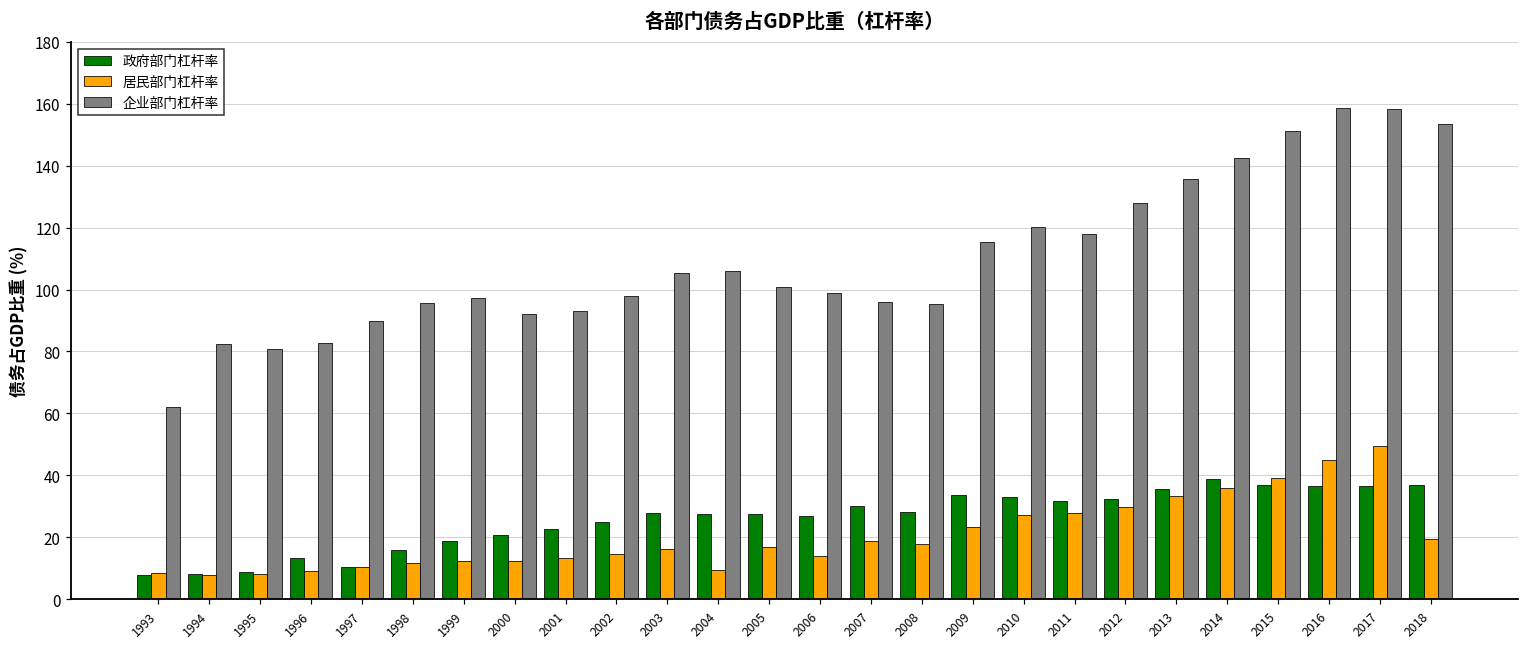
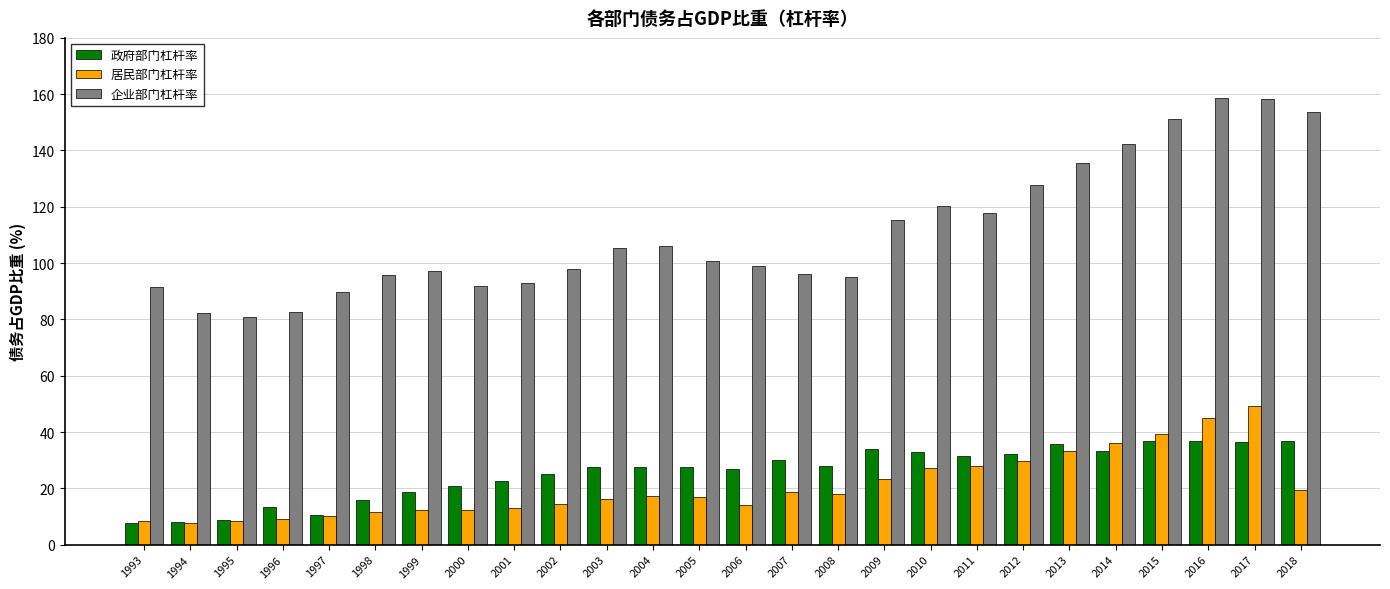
  {
    "政府部门杠杆率": {
      "1993": 8,
      "1994": 8,
      "1995": 9,
      "1996": 13,
      "1997": 10,
      "1998": 16,
      "1999": 19,
      "2000": 21,
      "2001": 23,
      "2002": 25,
      "2003": 28,
      "2004": 28,
      "2005": 27,
      "2006": 27,
      "2007": 30,
      "2008": 28,
      "2009": 34,
      "2010": 33,
      "2011": 32,
      "2012": 32,
      "2013": 36,
-     "2014": 39,
+     "2014": 33,
      "2015": 37,
      "2016": 37,
      "2017": 36,
      "2018": 37
    },
    "居民部门杠杆率": {
      "1993": 8,
      "1994": 8,
      "1995": 8,
      "1996": 9,
      "1997": 10,
      "1998": 12,
      "1999": 12,
      "2000": 12,
      "2001": 13,
      "2002": 15,
      "2003": 16,
-     "2004": 10,
+     "2004": 17,
      "2005": 17,
      "2006": 14,
      "2007": 19,
      "2008": 18,
      "2009": 23,
      "2010": 27,
      "2011": 28,
      "2012": 30,
      "2013": 33,
      "2014": 36,
      "2015": 39,
      "2016": 45,
      "2017": 49,
      "2018": 20
    },
    "企业部门杠杆率": {
-     "1993": 62,
+     "1993": 92,
      "1994": 82,
      "1995": 81,
      "1996": 83,
      "1997": 90,
      "1998": 96,
      "1999": 97,
      "2000": 92,
      "2001": 93,
      "2002": 98,
      "2003": 105,
      "2004": 106,
      "2005": 101,
      "2006": 99,
      "2007": 96,
      "2008": 95,
      "2009": 115,
      "2010": 120,
      "2011": 118,
      "2012": 128,
      "2013": 136,
      "2014": 142,
      "2015": 151,
      "2016": 158,
      "2017": 158,
      "2018": 154
    }
  }
